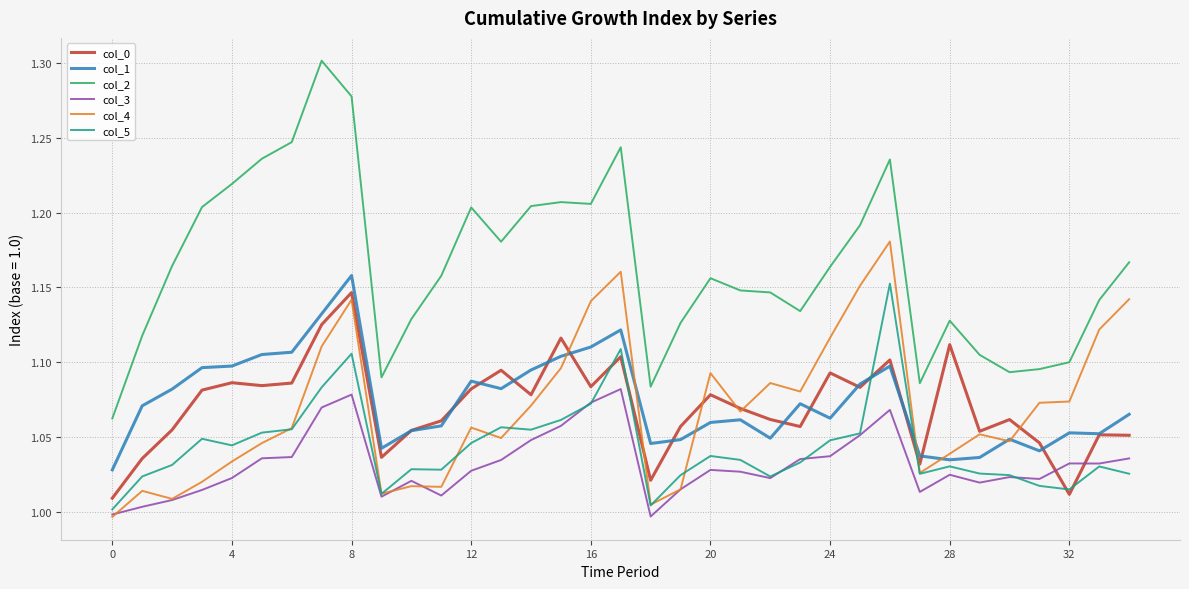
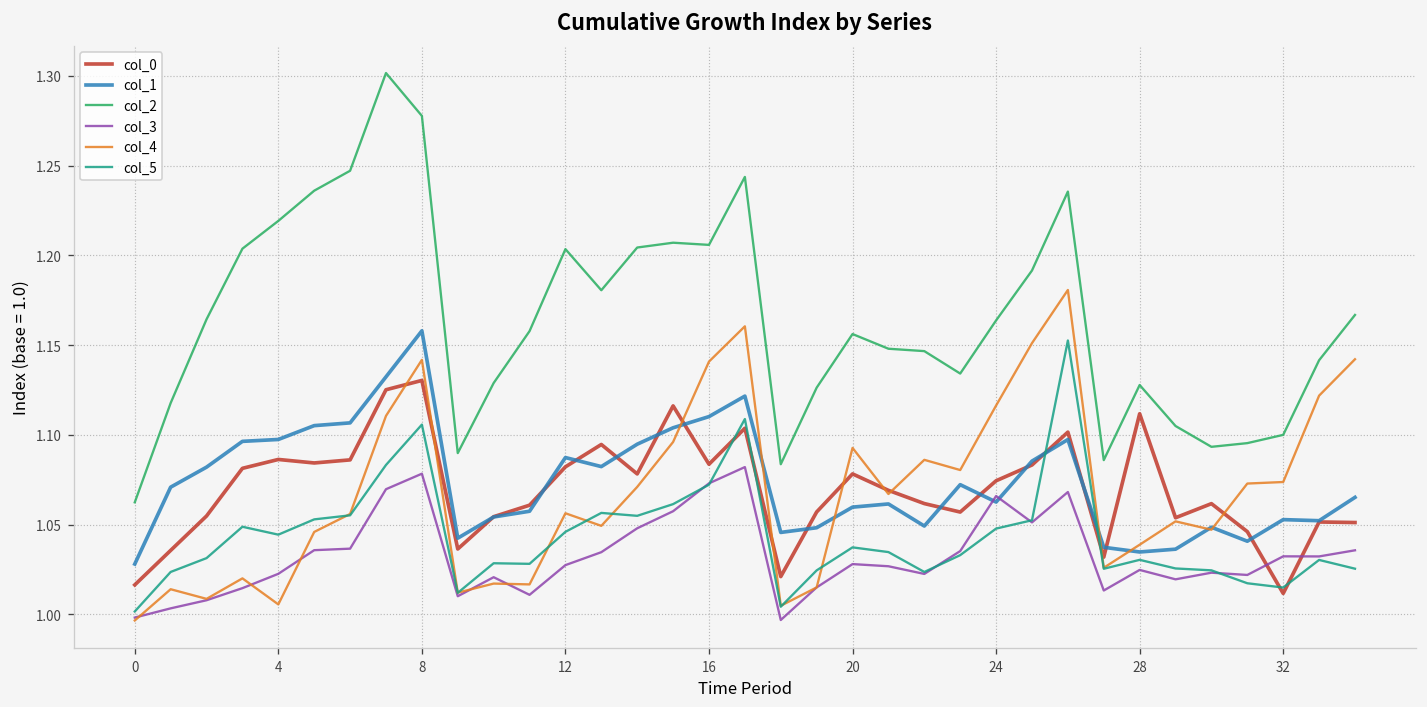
  {
    "col_0": {
-     "0": 1.009,
+     "0": 1.016,
      "4": 1.086,
-     "8": 1.147,
+     "8": 1.130,
      "12": 1.082,
      "16": 1.084,
      "20": 1.078,
-     "24": 1.093,
+     "24": 1.074,
      "28": 1.112,
      "32": 1.012
    },
    "col_1": {
      "0": 1.028,
      "4": 1.097,
      "8": 1.158,
      "12": 1.087,
      "16": 1.110,
      "20": 1.060,
      "24": 1.063,
      "28": 1.035,
      "32": 1.053
    },
    "col_3": {
      "4": 1.023,
      "8": 1.078,
      "12": 1.027,
      "20": 1.028,
-     "24": 1.037,
+     "24": 1.066,
      "28": 1.025,
      "32": 1.032
    },
    "col_4": {
-     "4": 1.034,
+     "4": 1.006,
      "8": 1.142,
      "12": 1.056,
      "16": 1.141,
      "20": 1.093,
      "24": 1.116,
      "28": 1.039,
      "32": 1.074
    }
  }
